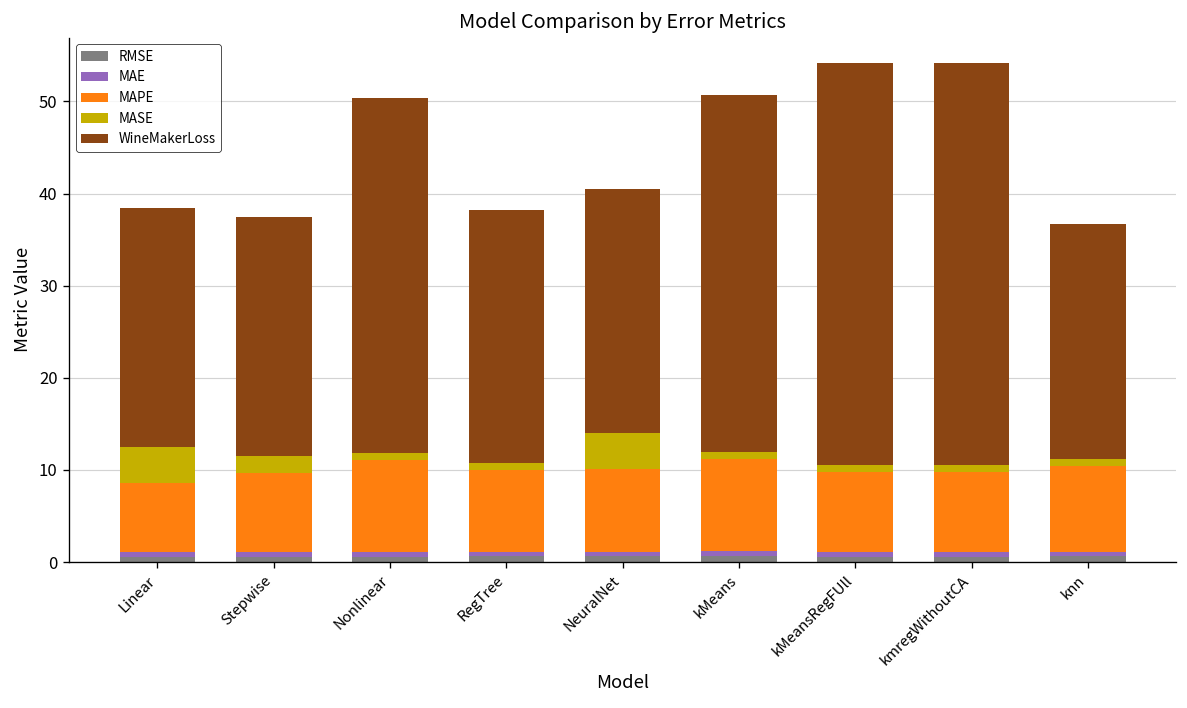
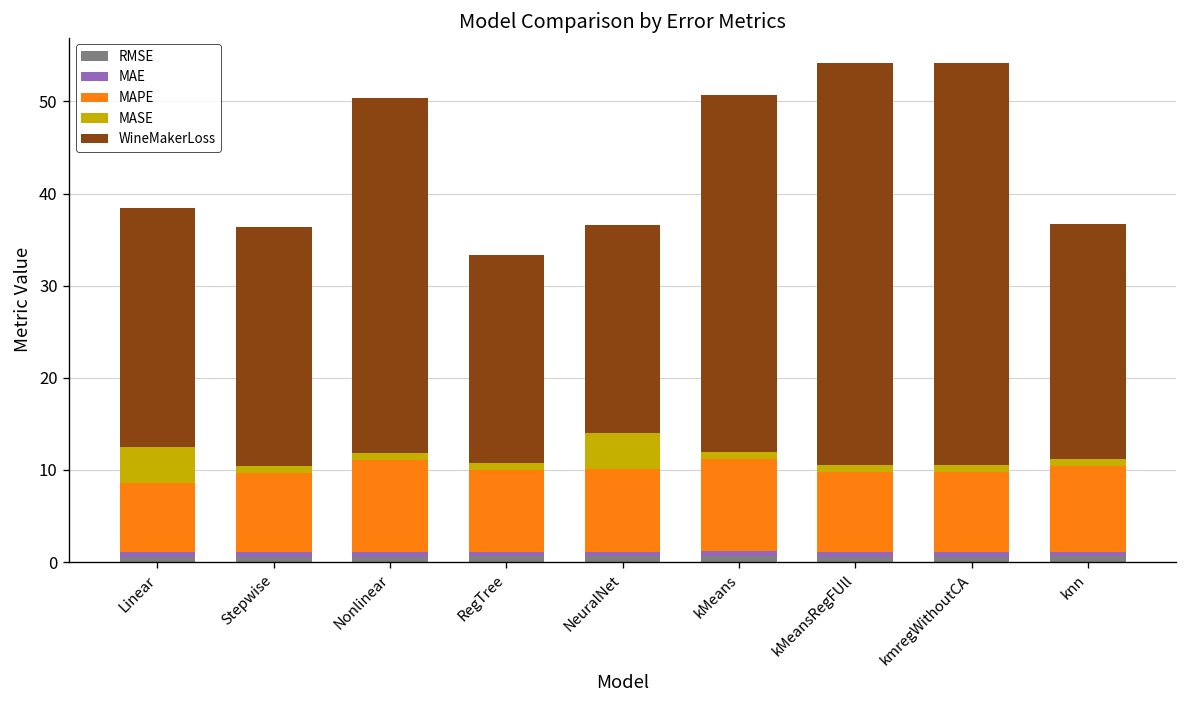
  {
    "RMSE": {
      "Linear": 1,
      "Stepwise": 1,
      "Nonlinear": 1,
      "RegTree": 1,
      "NeuralNet": 1,
      "kMeans": 1,
      "kMeansRegFUll": 1,
      "kmregWithoutCA": 1,
      "knn": 1
    },
    "MAE": {
      "Linear": 0,
      "Stepwise": 0,
      "Nonlinear": 0,
      "RegTree": 0,
      "NeuralNet": 0,
      "kMeans": 1,
      "kMeansRegFUll": 0,
      "kmregWithoutCA": 0,
      "knn": 0
    },
    "MAPE": {
      "Linear": 8,
      "Stepwise": 9,
      "Nonlinear": 10,
      "RegTree": 9,
      "NeuralNet": 9,
      "kMeans": 10,
      "kMeansRegFUll": 9,
      "kmregWithoutCA": 9,
      "knn": 9
    },
    "MASE": {
      "Linear": 4,
-     "Stepwise": 2,
+     "Stepwise": 1,
      "Nonlinear": 1,
      "RegTree": 1,
      "NeuralNet": 4,
      "kMeans": 1,
      "kMeansRegFUll": 1,
      "kmregWithoutCA": 1,
      "knn": 1
    },
    "WineMakerLoss": {
      "Linear": 26,
      "Stepwise": 26,
      "Nonlinear": 39,
-     "RegTree": 27,
-     "NeuralNet": 27,
+     "RegTree": 23,
+     "NeuralNet": 23,
      "kMeans": 39,
      "kMeansRegFUll": 44,
      "kmregWithoutCA": 44,
      "knn": 25
    }
  }
